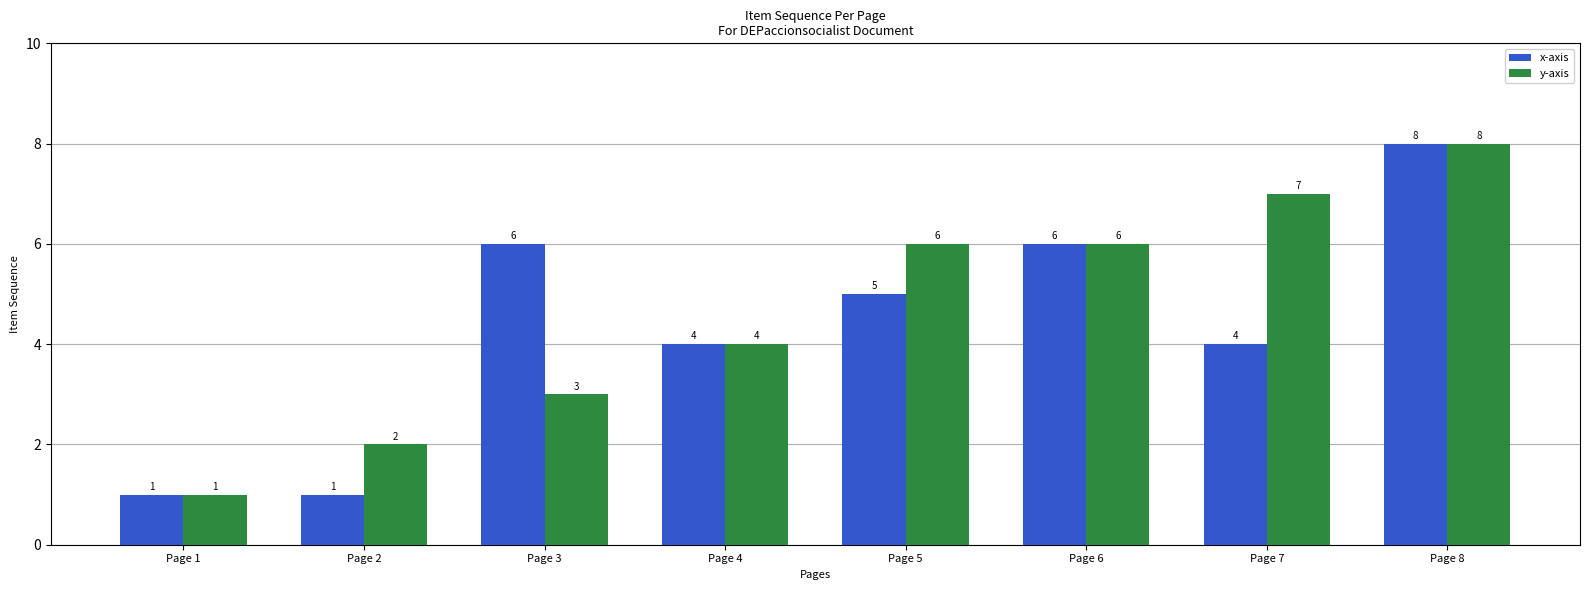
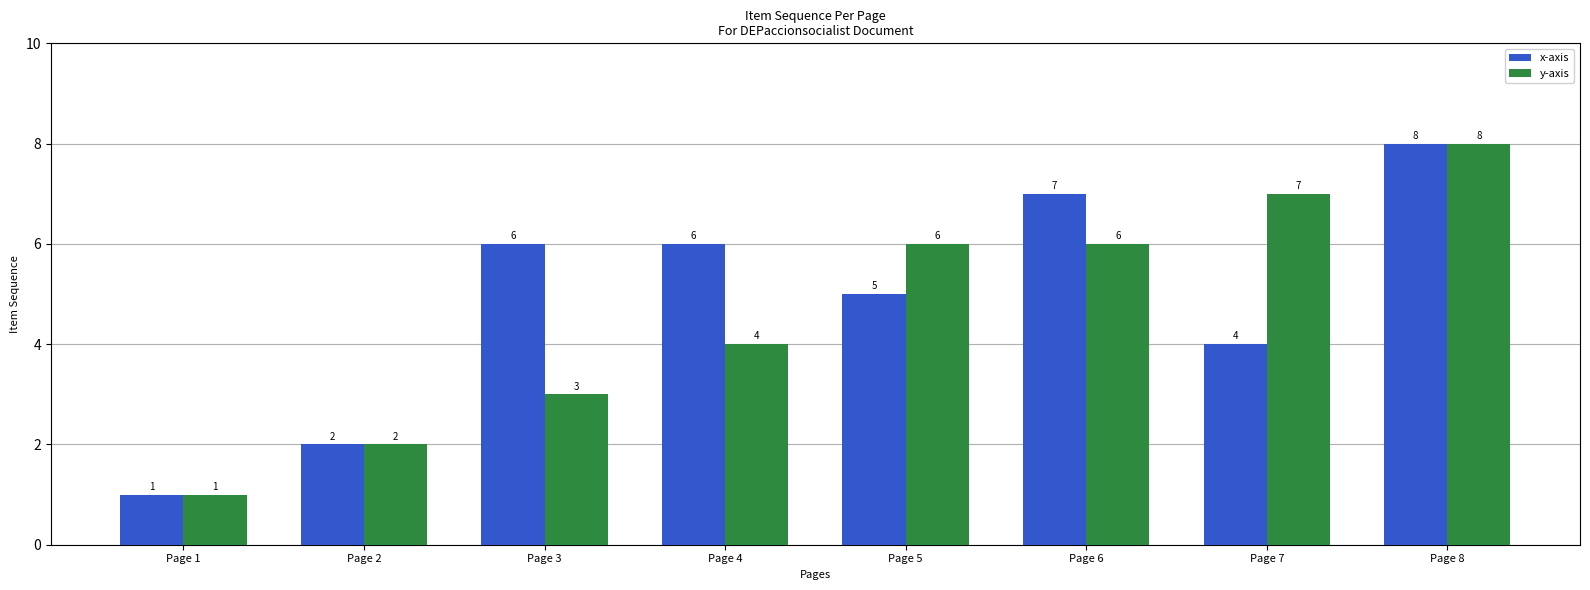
  {
    "x-axis": {
      "Page 1": 1,
-     "Page 2": 1,
+     "Page 2": 2,
      "Page 3": 6,
-     "Page 4": 4,
+     "Page 4": 6,
      "Page 5": 5,
-     "Page 6": 6,
+     "Page 6": 7,
      "Page 7": 4,
      "Page 8": 8
    },
    "y-axis": {
      "Page 1": 1,
      "Page 2": 2,
      "Page 3": 3,
      "Page 4": 4,
      "Page 5": 6,
      "Page 6": 6,
      "Page 7": 7,
      "Page 8": 8
    }
  }
